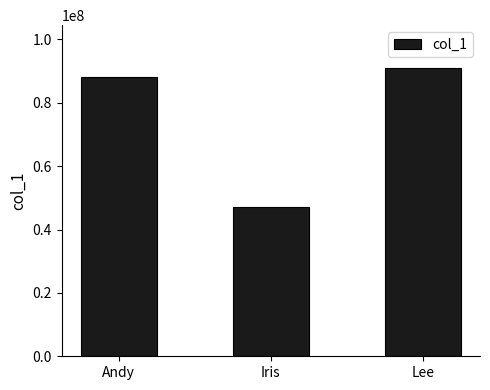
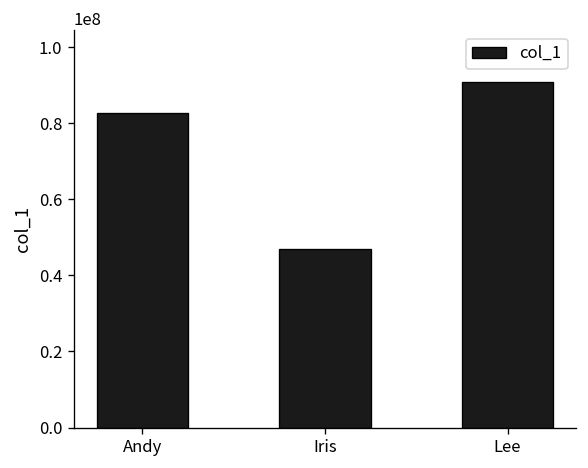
  {
-   "Andy": 88000000,
+   "Andy": 83000000,
    "Iris": 47000000,
    "Lee": 91000000
  }
